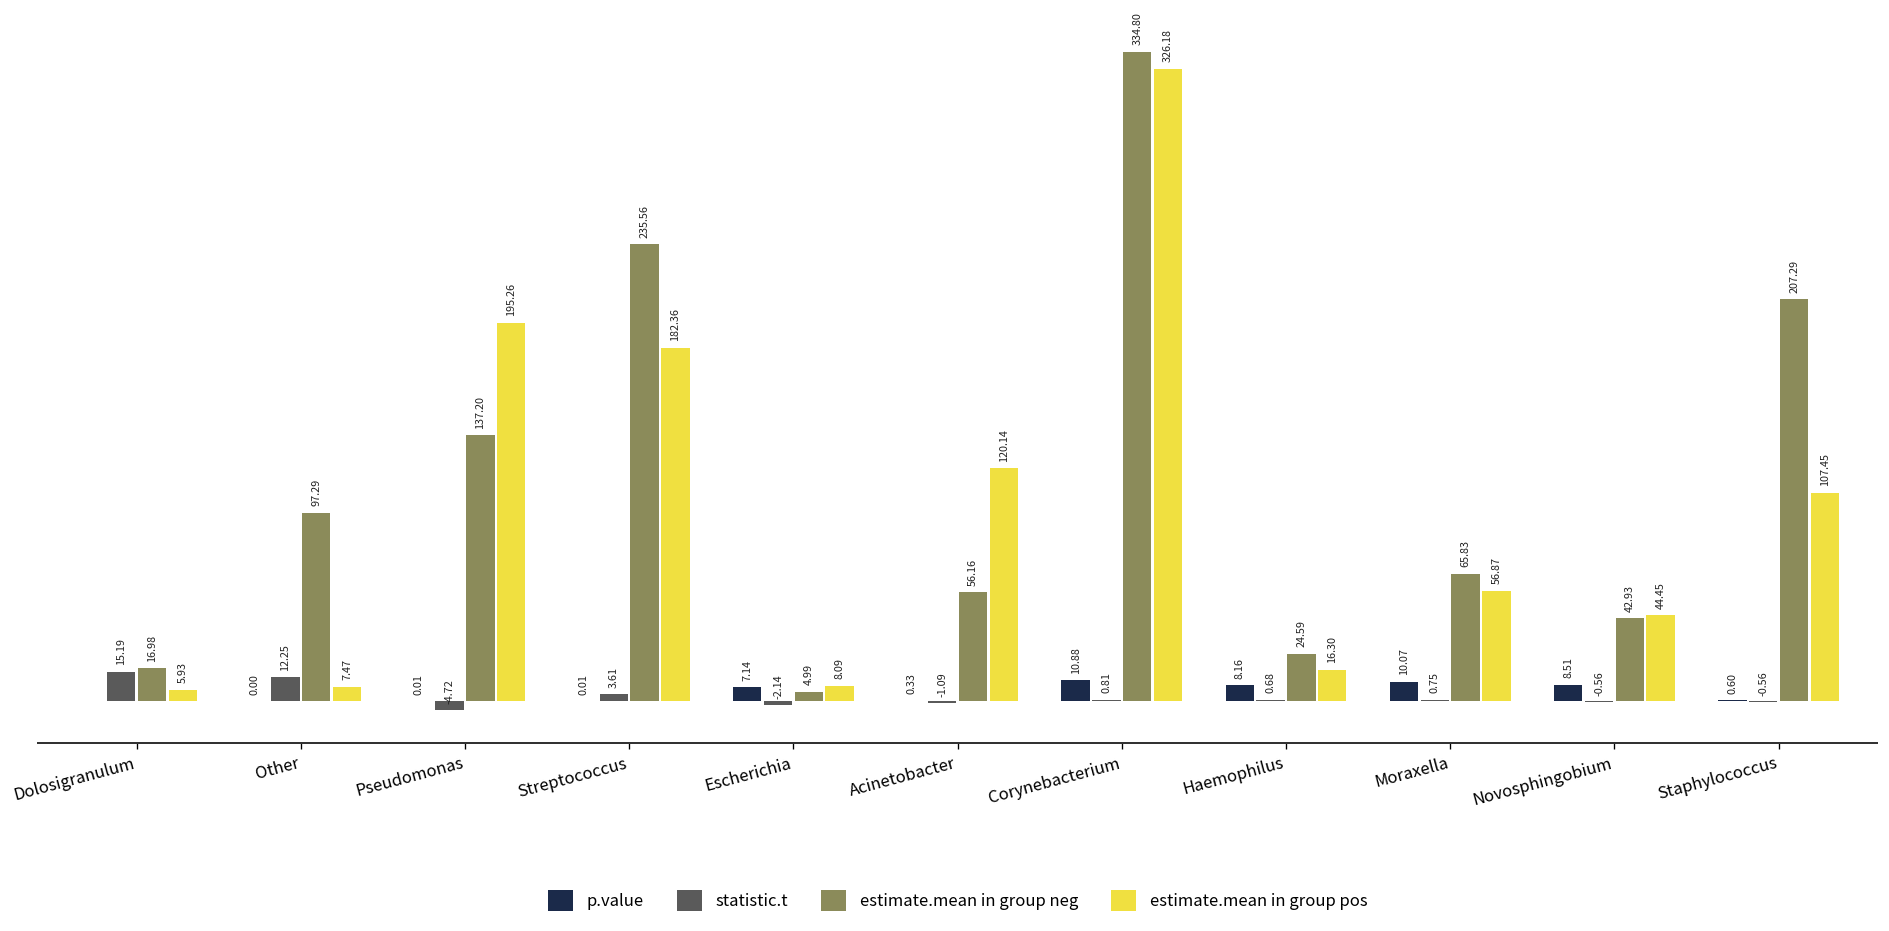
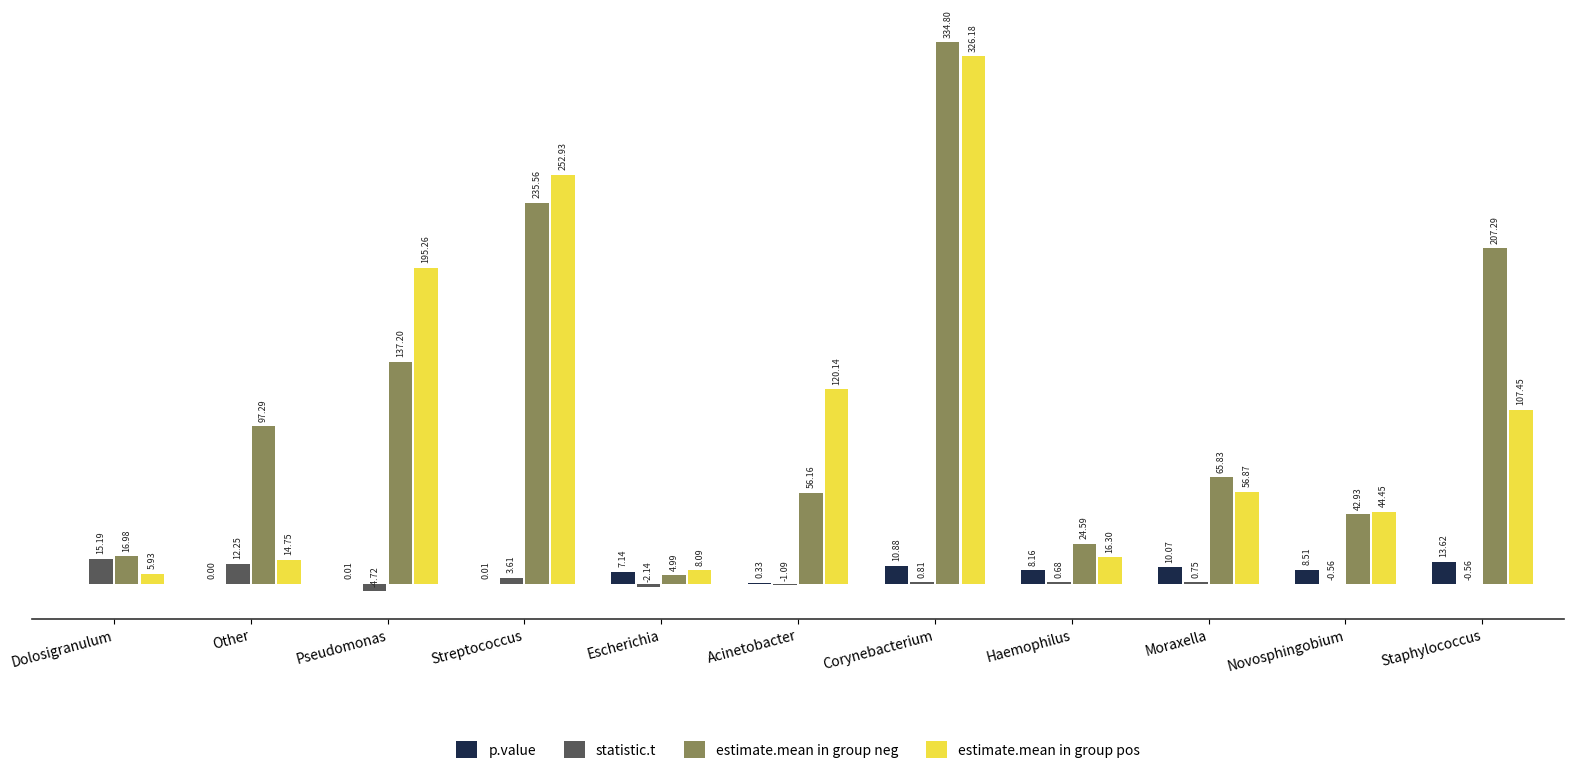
  {
    "p.value": {
      "Other": 0.00,
      "Pseudomonas": 0.01,
      "Streptococcus": 0.01,
      "Escherichia": 7.14,
      "Acinetobacter": 0.33,
      "Corynebacterium": 10.88,
      "Haemophilus": 8.16,
      "Moraxella": 10.07,
      "Novosphingobium": 8.51,
-     "Staphylococcus": 0.60
+     "Staphylococcus": 13.62
    },
    "statistic.t": {
      "Dolosigranulum": 15.19,
      "Other": 12.25,
      "Pseudomonas": -4.72,
      "Streptococcus": 3.61,
      "Escherichia": -2.14,
      "Acinetobacter": -1.09,
      "Corynebacterium": 0.81,
      "Haemophilus": 0.68,
      "Moraxella": 0.75,
      "Novosphingobium": -0.56,
      "Staphylococcus": -0.56
    },
    "estimate.mean in group neg": {
      "Dolosigranulum": 16.98,
      "Other": 97.29,
      "Pseudomonas": 137.20,
      "Streptococcus": 235.56,
      "Escherichia": 4.99,
      "Acinetobacter": 56.16,
      "Corynebacterium": 334.80,
      "Haemophilus": 24.59,
      "Moraxella": 65.83,
      "Novosphingobium": 42.93,
      "Staphylococcus": 207.29
    },
    "estimate.mean in group pos": {
      "Dolosigranulum": 5.93,
-     "Other": 7.47,
+     "Other": 14.75,
      "Pseudomonas": 195.26,
-     "Streptococcus": 182.36,
+     "Streptococcus": 252.93,
      "Escherichia": 8.09,
      "Acinetobacter": 120.14,
      "Corynebacterium": 326.18,
      "Haemophilus": 16.30,
      "Moraxella": 56.87,
      "Novosphingobium": 44.45,
      "Staphylococcus": 107.45
    }
  }
